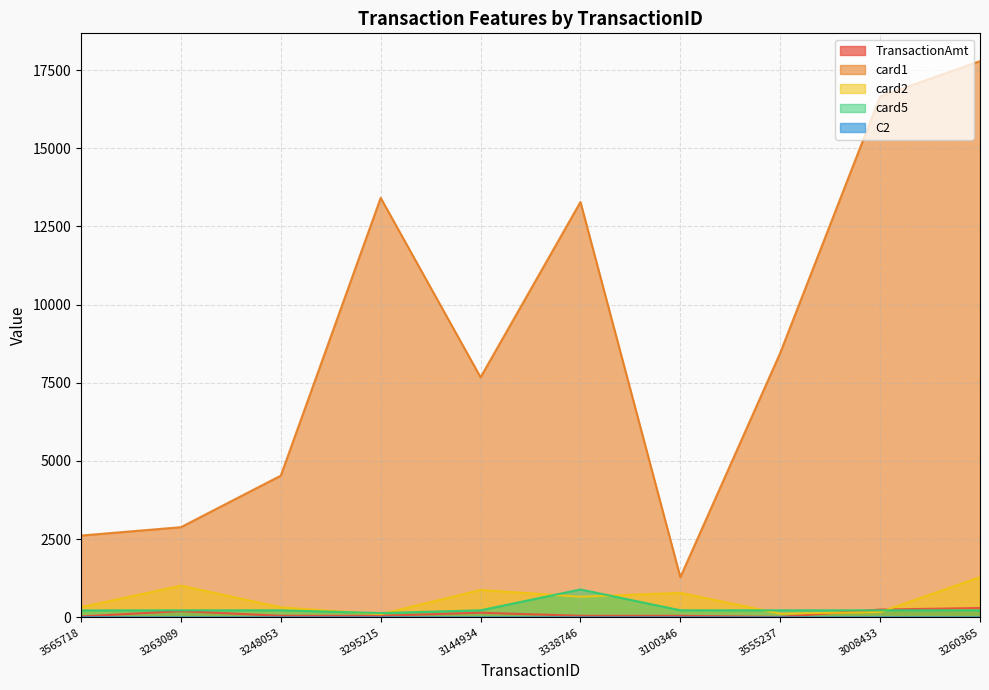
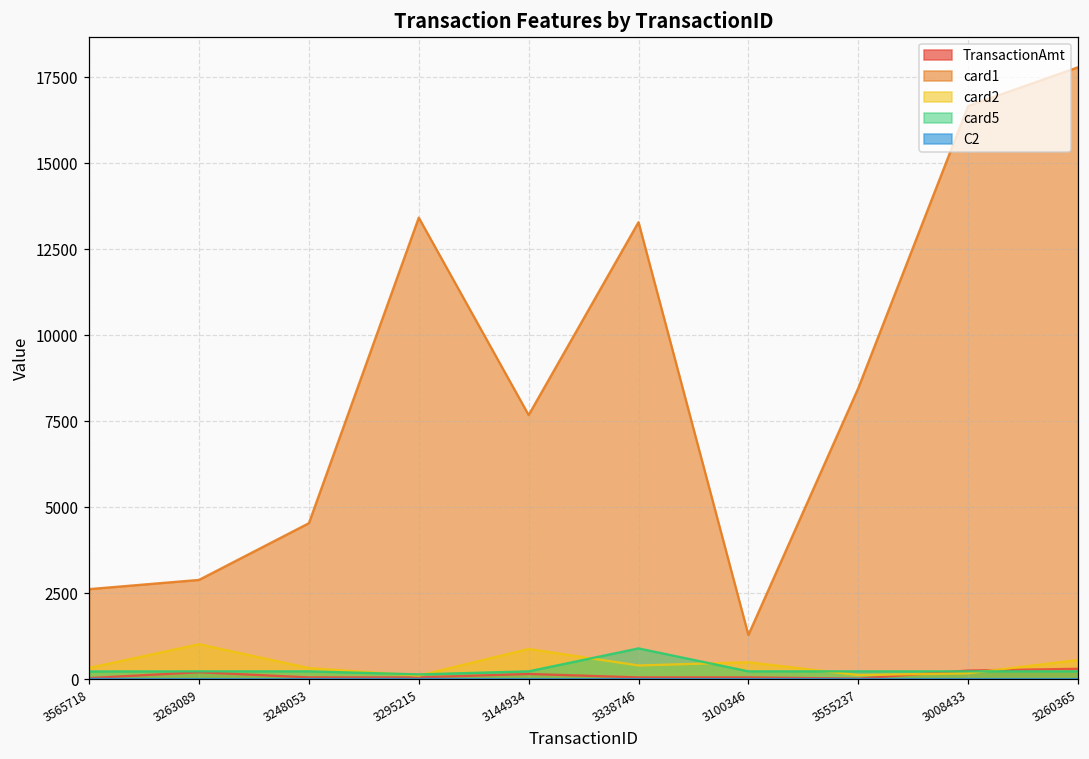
  {
    "card2": {
      "3565718": 300,
      "3263089": 1000,
      "3248053": 300,
      "3144934": 900,
-     "3338746": 700,
-     "3100346": 800,
+     "3338746": 400,
+     "3100346": 500,
      "3555237": 100,
-     "3260365": 1300
+     "3260365": 600
    },
    "card5": {
      "3565718": 200,
      "3248053": 200,
      "3338746": 900,
      "3100346": 200,
      "3555237": 200
    },
    "C2": {
      "3263089": 0,
      "3144934": 0,
      "3008433": 0,
      "3260365": 0
    }
  }
